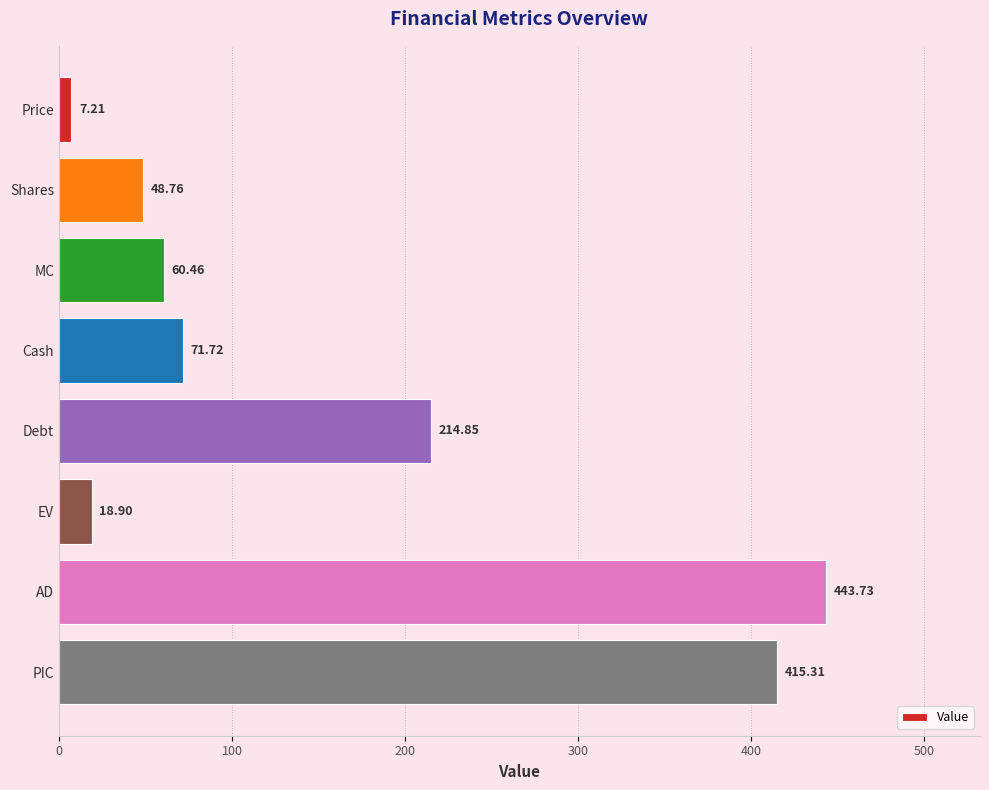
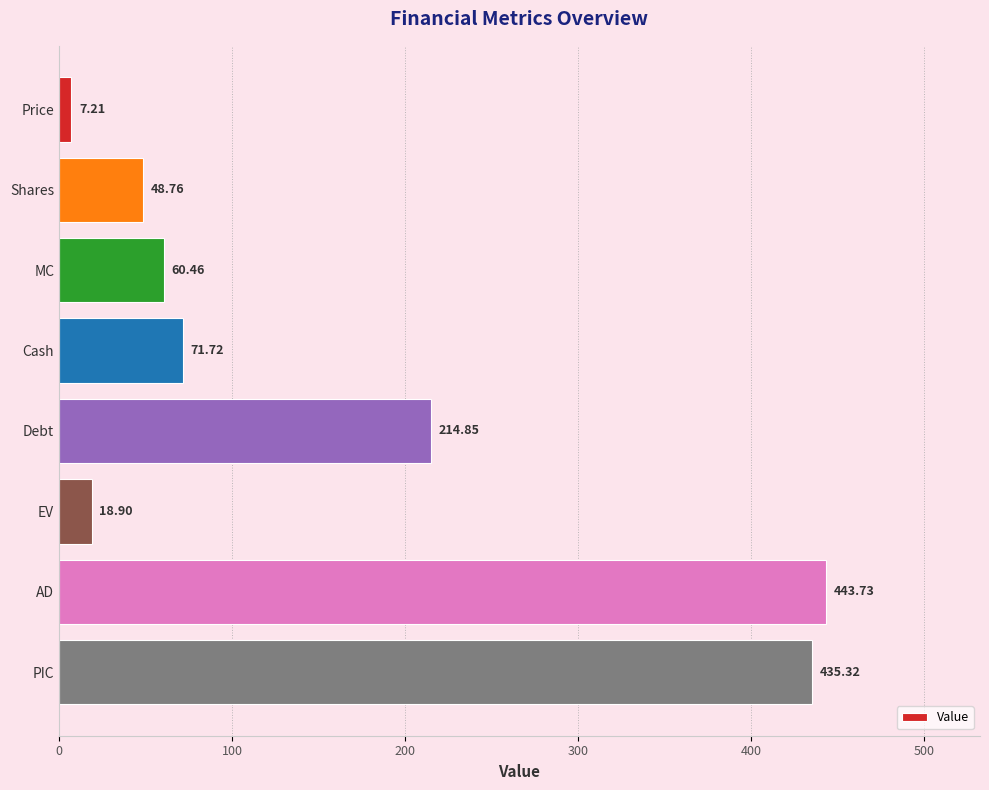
  {
    "Price": 7.21,
    "Shares": 48.76,
    "MC": 60.46,
    "Cash": 71.72,
    "Debt": 214.85,
    "EV": 18.90,
    "AD": 443.73,
-   "PIC": 415.31
+   "PIC": 435.32
  }
